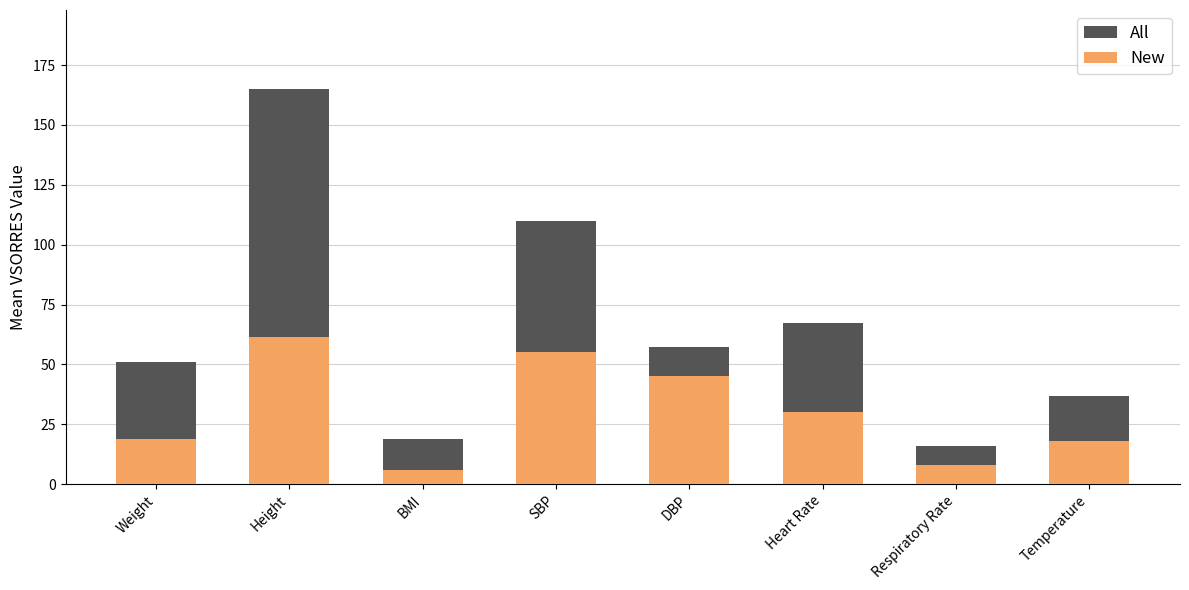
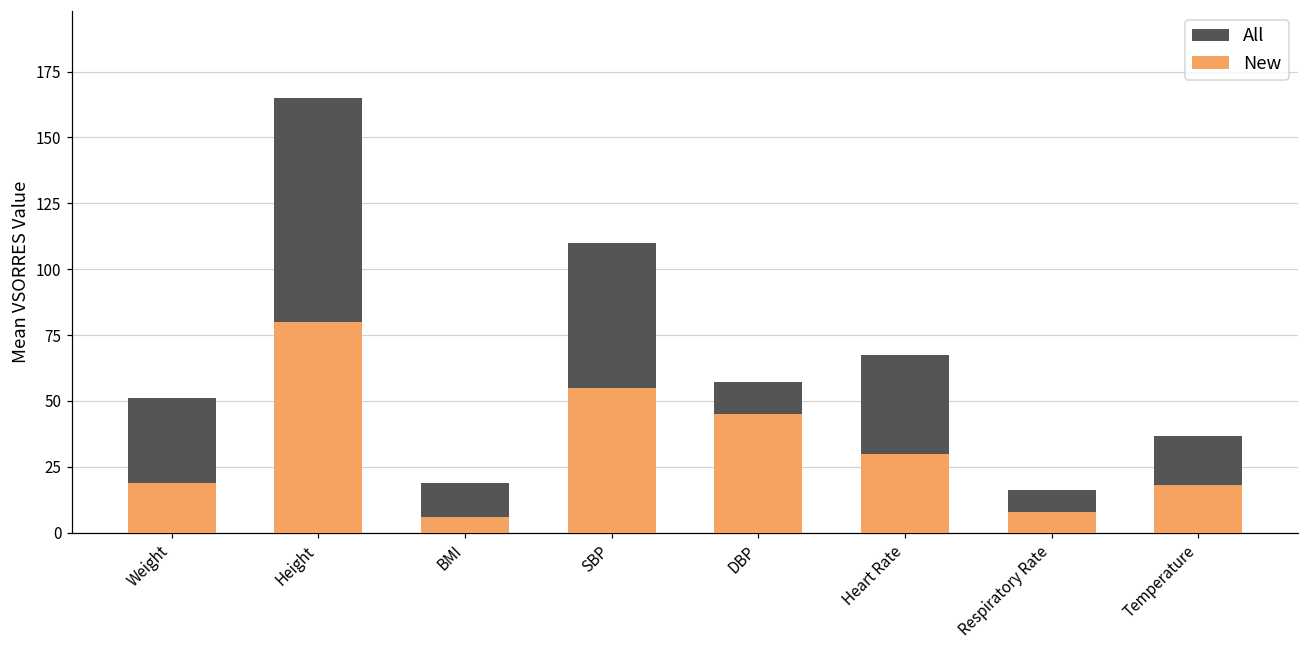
  {
    "All": {
      "Weight": 51,
      "Height": 165,
      "BMI": 19,
      "SBP": 110,
      "DBP": 57,
      "Heart Rate": 67,
      "Respiratory Rate": 16,
      "Temperature": 37
    },
    "New": {
-     "Height": 61
+     "Height": 80
    }
  }
